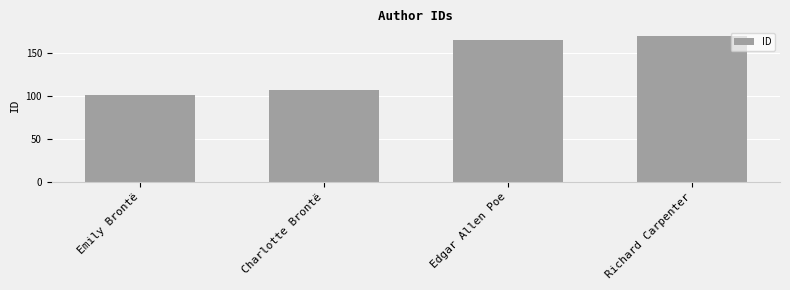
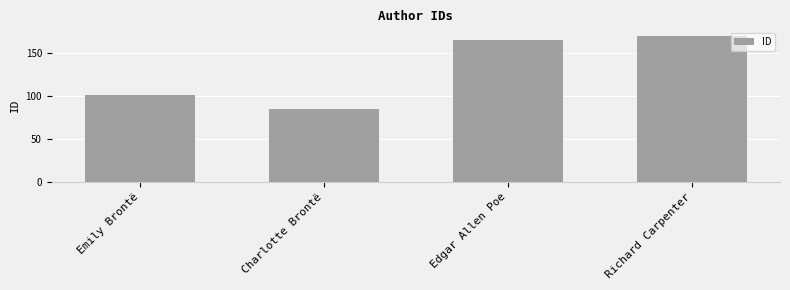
  {
    "Emily Brontë": 100,
-   "Charlotte Brontë": 110,
+   "Charlotte Brontë": 90,
    "Edgar Allen Poe": 170,
    "Richard Carpenter": 170
  }
